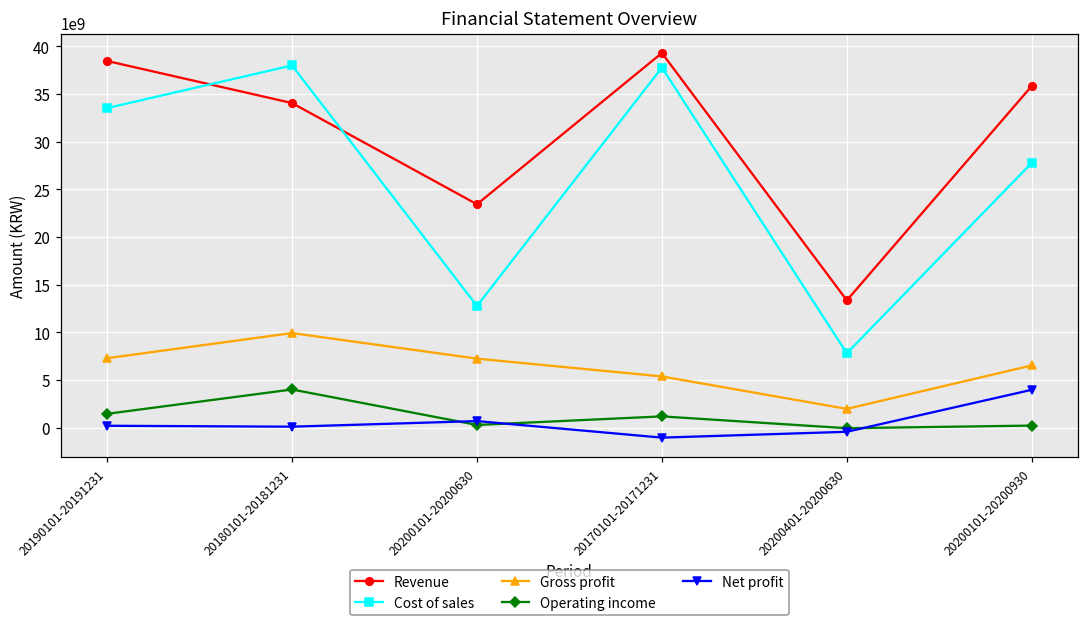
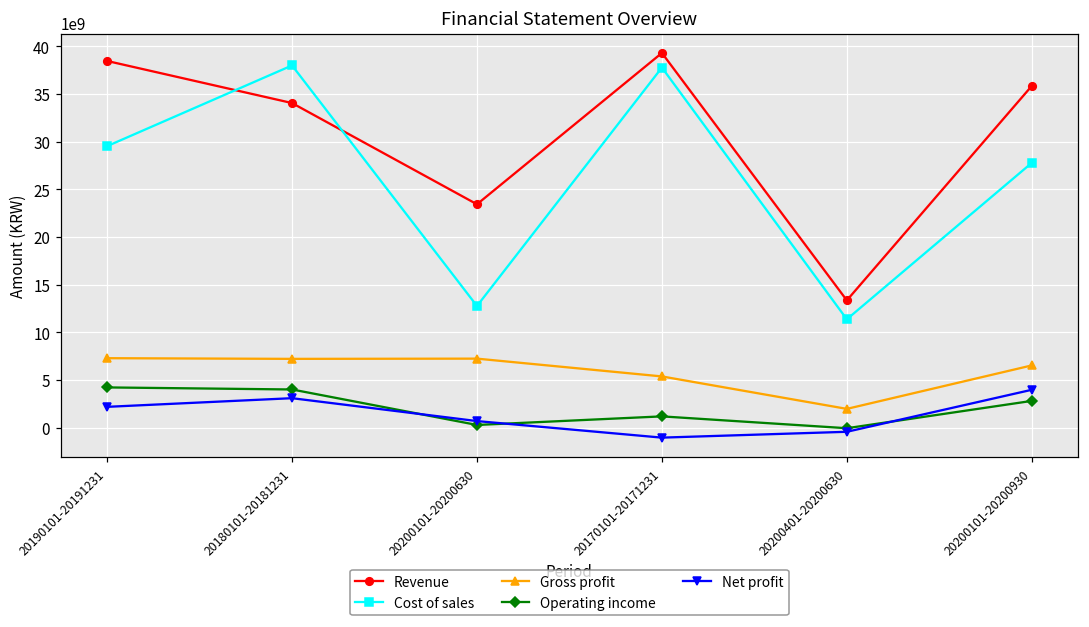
  {
    "Revenue": {
      "20190101-20191231": 38000000000,
      "20180101-20181231": 34000000000,
      "20200101-20200630": 23000000000,
      "20170101-20171231": 39000000000,
      "20200401-20200630": 13000000000,
      "20200101-20200930": 36000000000
    },
    "Cost of sales": {
-     "20190101-20191231": 34000000000,
+     "20190101-20191231": 30000000000,
      "20180101-20181231": 38000000000,
      "20200101-20200630": 13000000000,
      "20170101-20171231": 38000000000,
-     "20200401-20200630": 8000000000,
+     "20200401-20200630": 11000000000,
      "20200101-20200930": 28000000000
    },
    "Gross profit": {
      "20190101-20191231": 7000000000,
-     "20180101-20181231": 10000000000,
+     "20180101-20181231": 7000000000,
      "20200101-20200630": 7000000000,
      "20170101-20171231": 5000000000,
      "20200401-20200630": 2000000000,
      "20200101-20200930": 7000000000
    },
    "Operating income": {
-     "20190101-20191231": 1000000000,
+     "20190101-20191231": 4000000000,
      "20180101-20181231": 4000000000,
      "20200101-20200630": 0,
      "20170101-20171231": 1000000000,
      "20200401-20200630": 0,
-     "20200101-20200930": 0
+     "20200101-20200930": 3000000000
    },
    "Net profit": {
-     "20190101-20191231": 0,
-     "20180101-20181231": 0,
+     "20190101-20191231": 2000000000,
+     "20180101-20181231": 3000000000,
      "20200101-20200630": 1000000000,
      "20170101-20171231": -1000000000,
      "20200401-20200630": 0,
      "20200101-20200930": 4000000000
    }
  }
